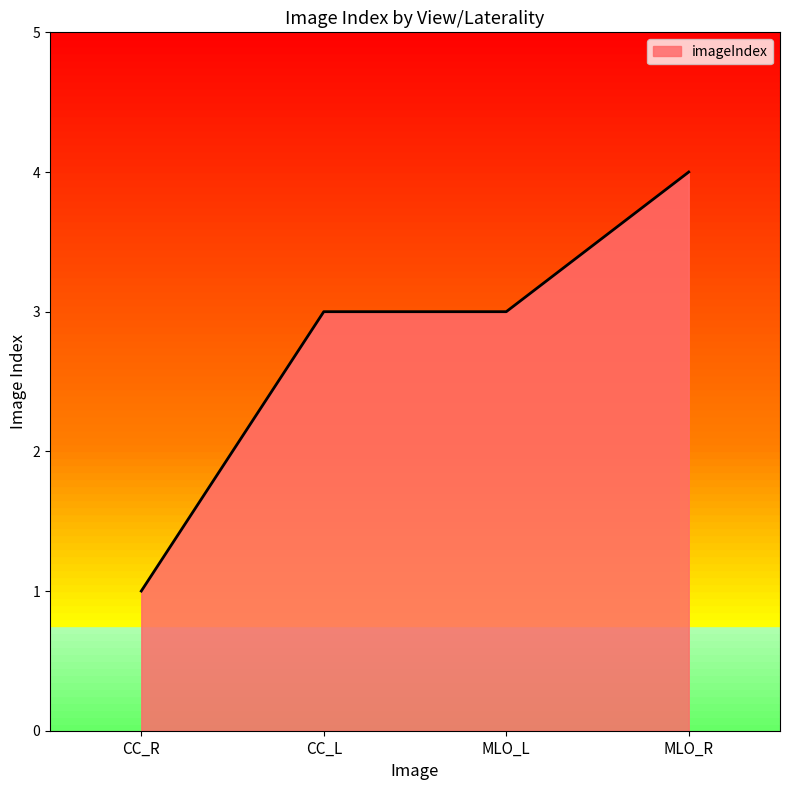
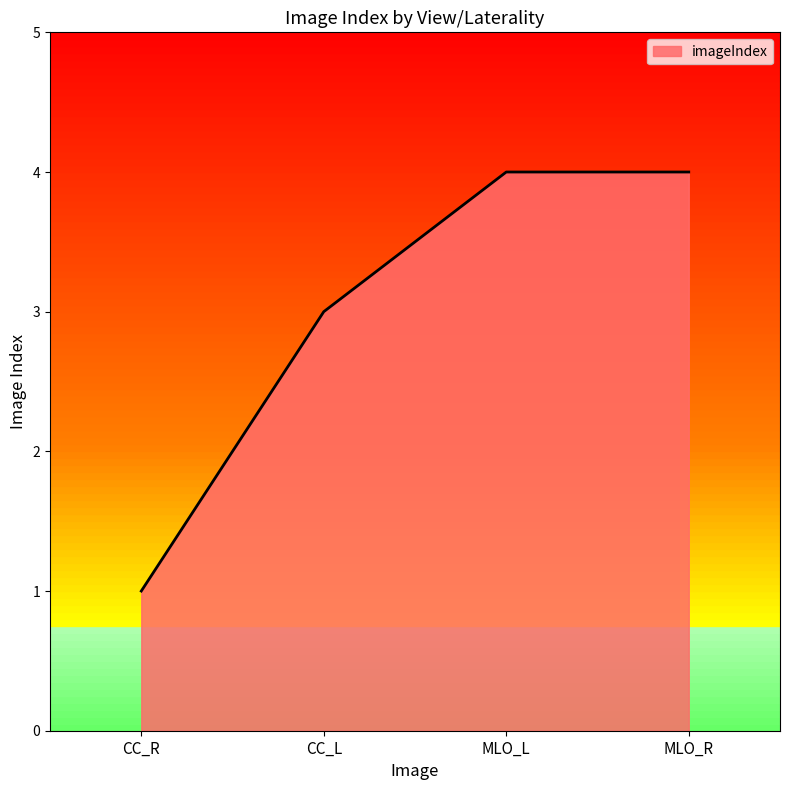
  {
    "CC_R": 1,
    "CC_L": 3,
-   "MLO_L": 3,
+   "MLO_L": 4,
    "MLO_R": 4
  }
